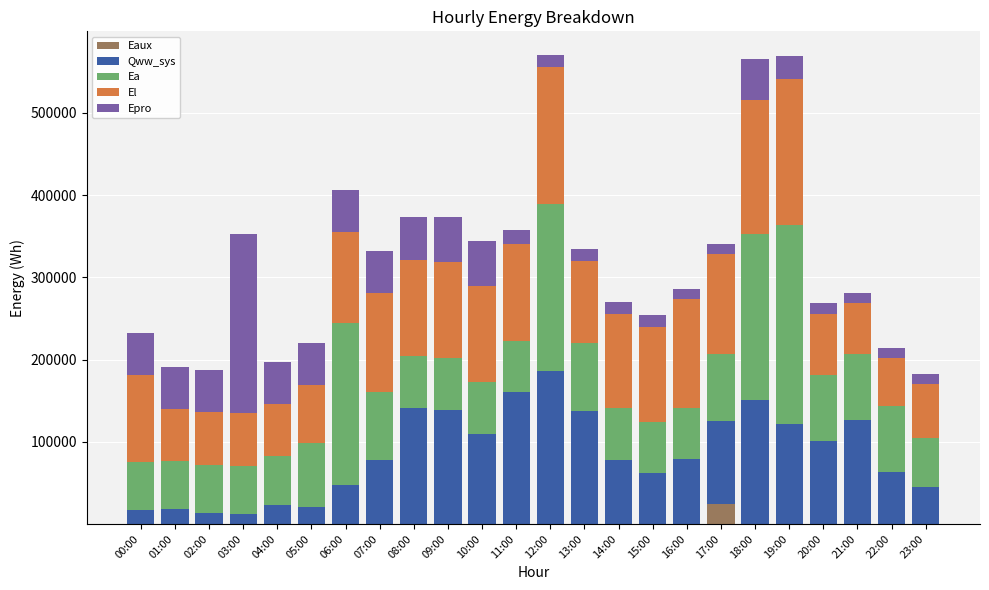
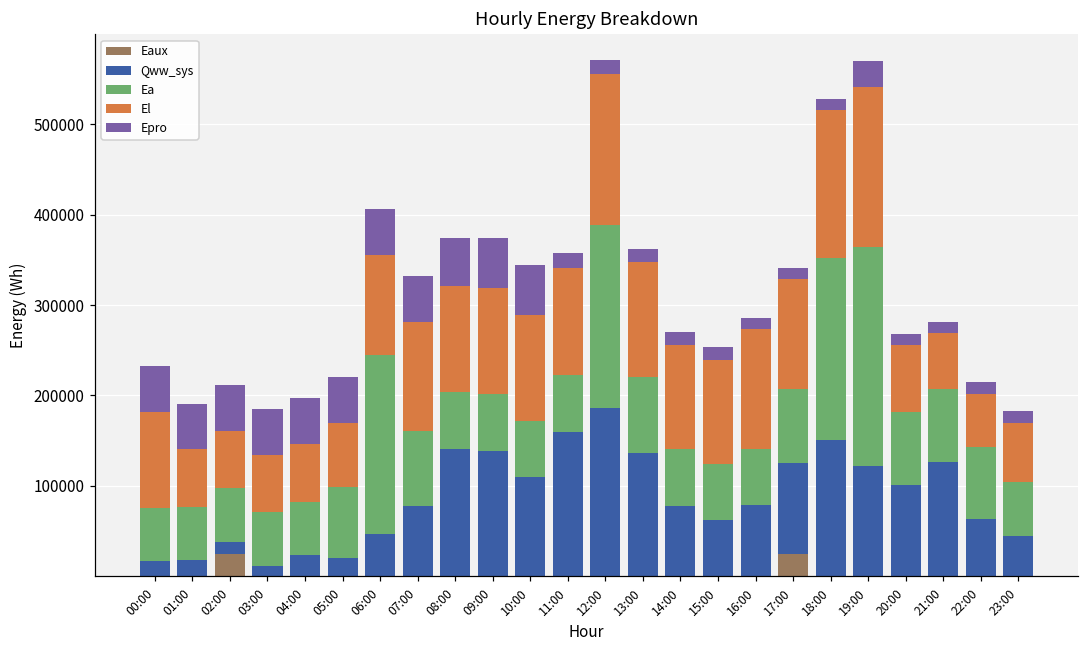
  {
    "Eaux": {
-     "02:00": 0,
+     "02:00": 20000,
      "17:00": 20000
    },
    "Qww_sys": {
      "00:00": 20000,
      "01:00": 20000,
      "02:00": 10000,
      "03:00": 10000,
      "04:00": 20000,
      "05:00": 20000,
      "06:00": 50000,
      "07:00": 80000,
      "08:00": 140000,
      "09:00": 140000,
      "10:00": 110000,
      "11:00": 160000,
      "12:00": 190000,
      "13:00": 140000,
      "14:00": 80000,
      "15:00": 60000,
      "16:00": 80000,
      "17:00": 100000,
      "18:00": 150000,
      "19:00": 120000,
      "20:00": 100000,
      "21:00": 130000,
      "22:00": 60000,
      "23:00": 40000
    },
    "Ea": {
      "00:00": 60000,
      "01:00": 60000,
      "02:00": 60000,
      "03:00": 60000,
      "04:00": 60000,
      "05:00": 80000,
      "06:00": 200000,
      "07:00": 80000,
      "08:00": 60000,
      "09:00": 60000,
      "10:00": 60000,
      "11:00": 60000,
      "12:00": 200000,
      "13:00": 80000,
      "14:00": 60000,
      "15:00": 60000,
      "16:00": 60000,
      "17:00": 80000,
      "18:00": 200000,
      "19:00": 240000,
      "20:00": 80000,
      "21:00": 80000,
      "22:00": 80000,
      "23:00": 60000
    },
    "El": {
      "00:00": 110000,
      "01:00": 60000,
      "02:00": 60000,
      "03:00": 60000,
      "04:00": 60000,
      "05:00": 70000,
      "06:00": 110000,
      "07:00": 120000,
      "08:00": 120000,
      "09:00": 120000,
      "10:00": 120000,
      "11:00": 120000,
      "12:00": 170000,
-     "13:00": 100000,
+     "13:00": 130000,
      "14:00": 110000,
      "15:00": 110000,
      "16:00": 130000,
      "17:00": 120000,
      "18:00": 160000,
      "19:00": 180000,
      "20:00": 70000,
      "21:00": 60000,
      "22:00": 60000,
      "23:00": 70000
    },
    "Epro": {
      "00:00": 50000,
      "01:00": 50000,
      "02:00": 50000,
-     "03:00": 220000,
+     "03:00": 50000,
      "04:00": 50000,
      "05:00": 50000,
      "06:00": 50000,
      "07:00": 50000,
      "08:00": 50000,
      "09:00": 60000,
      "10:00": 60000,
      "11:00": 20000,
      "12:00": 10000,
      "13:00": 10000,
      "14:00": 10000,
      "15:00": 10000,
      "16:00": 10000,
      "17:00": 10000,
-     "18:00": 50000,
+     "18:00": 10000,
      "19:00": 30000,
      "20:00": 10000,
      "21:00": 10000,
      "22:00": 10000,
      "23:00": 10000
    }
  }
